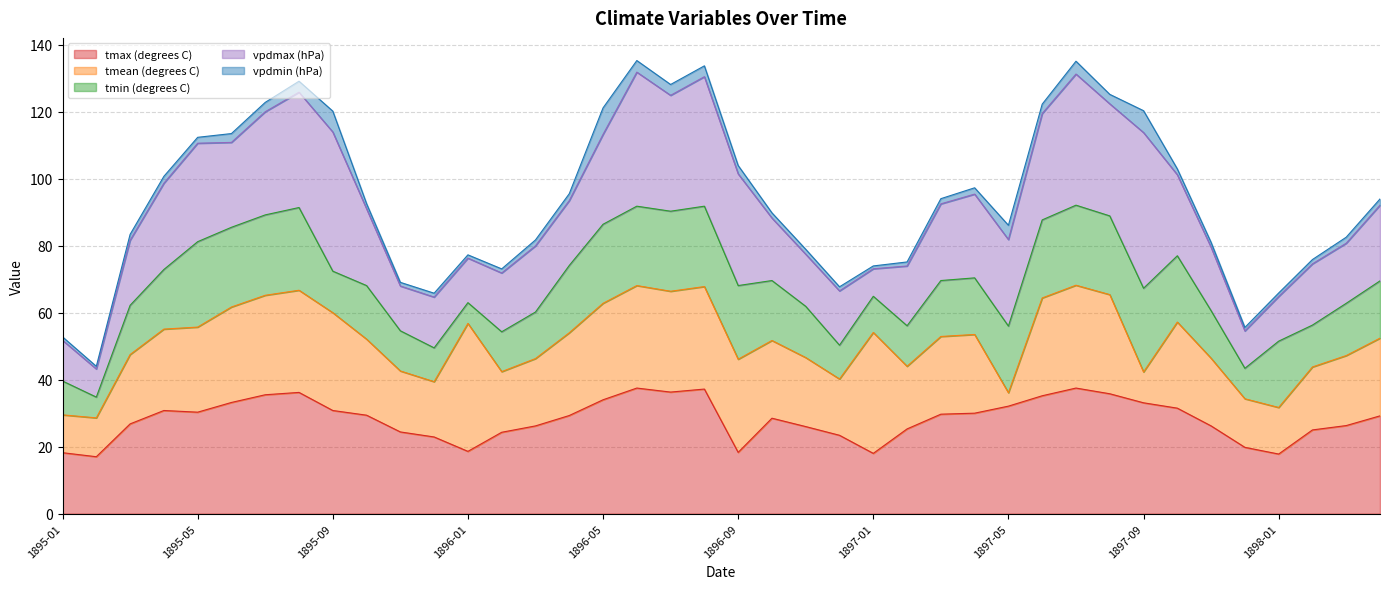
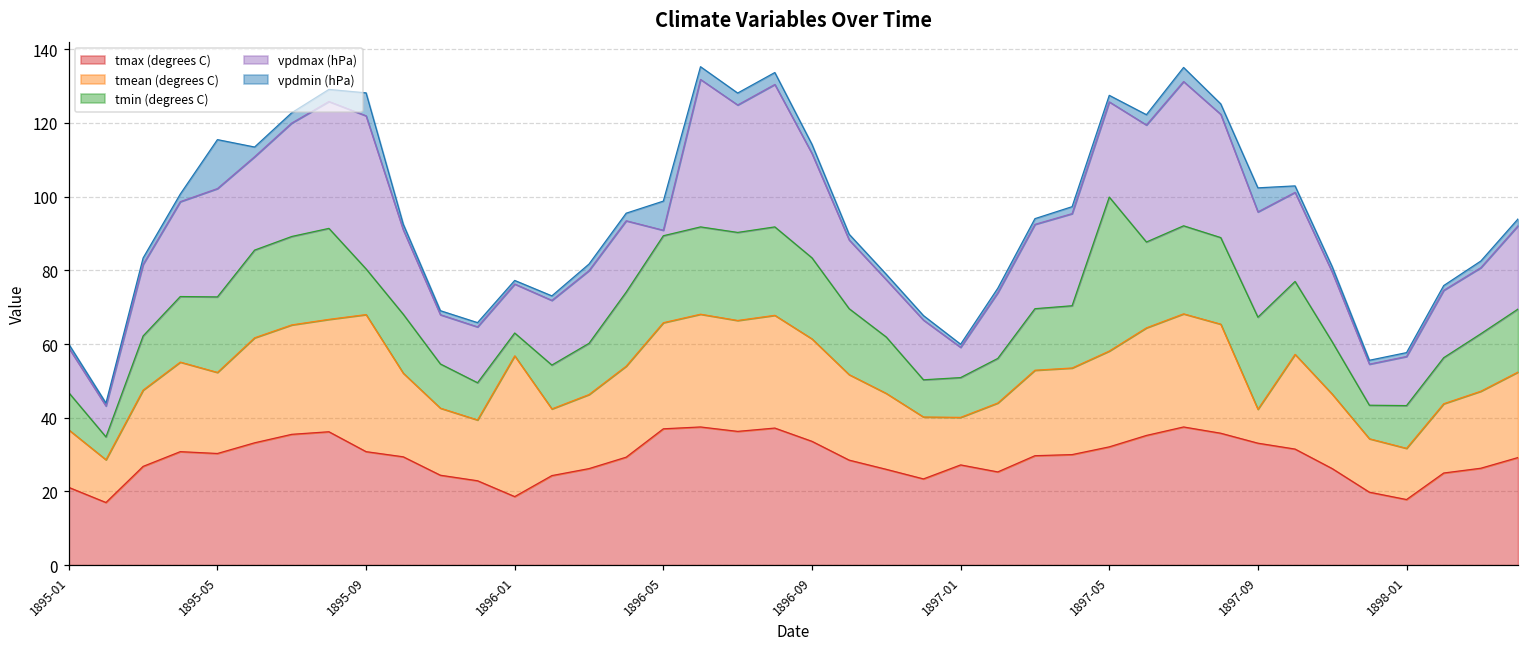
  {
    "tmax (degrees C)": {
-     "1895-01": 18,
+     "1895-01": 21,
      "1895-05": 30,
      "1895-09": 31,
      "1896-01": 19,
-     "1896-05": 34,
-     "1896-09": 18,
-     "1897-01": 18,
+     "1896-05": 37,
+     "1896-09": 34,
+     "1897-01": 27,
      "1897-05": 32,
      "1897-09": 33,
      "1898-01": 18
    },
    "tmean (degrees C)": {
-     "1895-01": 11,
-     "1895-05": 25,
-     "1895-09": 29,
+     "1895-01": 16,
+     "1895-05": 22,
+     "1895-09": 37,
      "1896-01": 38,
      "1896-05": 29,
      "1896-09": 28,
-     "1897-01": 36,
-     "1897-05": 4,
+     "1897-01": 13,
+     "1897-05": 26,
      "1897-09": 9,
      "1898-01": 14
    },
    "tmin (degrees C)": {
      "1895-01": 10,
-     "1895-05": 26,
+     "1895-05": 21,
      "1895-09": 12,
      "1896-01": 6,
      "1896-05": 24,
      "1896-09": 22,
      "1897-01": 11,
-     "1897-05": 20,
+     "1897-05": 42,
      "1897-09": 25,
-     "1898-01": 20
+     "1898-01": 12
    },
    "vpdmax (hPa)": {
      "1895-01": 12,
      "1895-05": 29,
      "1895-09": 42,
      "1896-01": 13,
-     "1896-05": 27,
-     "1896-09": 33,
+     "1896-05": 1,
+     "1896-09": 28,
      "1897-01": 8,
      "1897-05": 26,
-     "1897-09": 46,
+     "1897-09": 29,
      "1898-01": 13
    },
    "vpdmin (hPa)": {
      "1895-01": 1,
-     "1895-05": 2,
+     "1895-05": 13,
      "1895-09": 6,
      "1896-01": 1,
      "1896-05": 8,
      "1896-09": 2,
      "1897-01": 1,
-     "1897-05": 4,
+     "1897-05": 2,
      "1897-09": 7,
      "1898-01": 1
    }
  }
